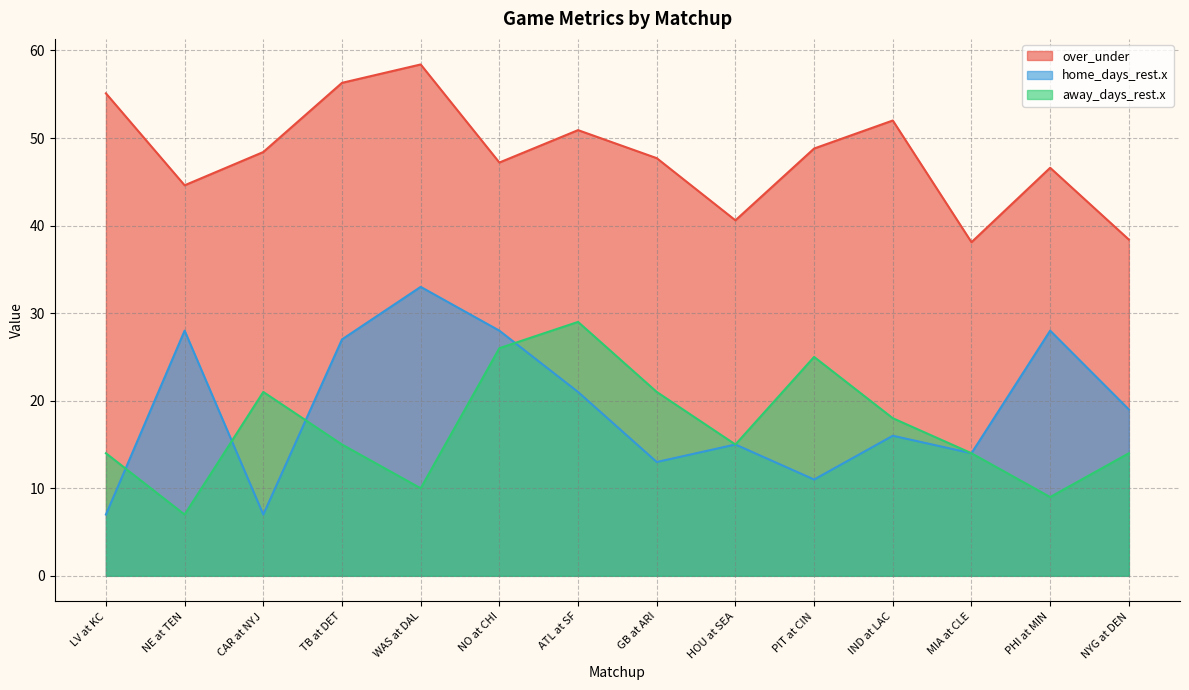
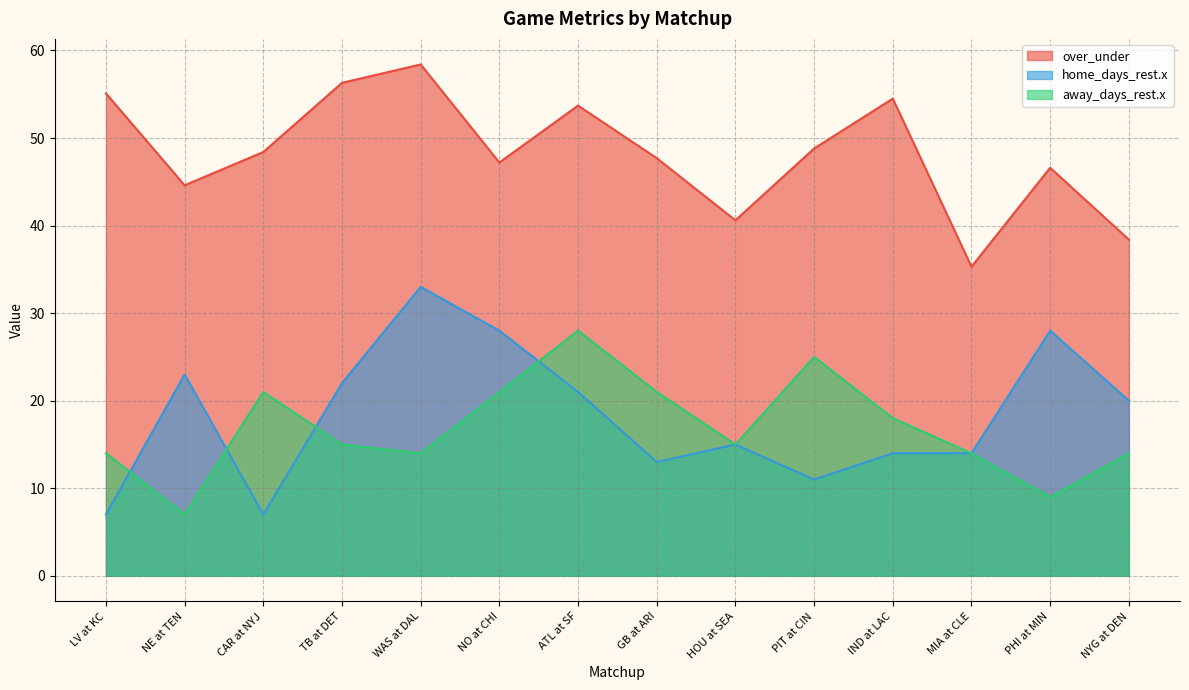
  {
    "over_under": {
      "LV at KC": 55,
      "NE at TEN": 45,
      "CAR at NYJ": 48,
      "TB at DET": 56,
      "WAS at DAL": 58,
      "NO at CHI": 47,
-     "ATL at SF": 51,
+     "ATL at SF": 54,
      "GB at ARI": 48,
      "HOU at SEA": 41,
      "PIT at CIN": 49,
-     "IND at LAC": 52,
-     "MIA at CLE": 38,
+     "IND at LAC": 55,
+     "MIA at CLE": 35,
      "PHI at MIN": 47,
      "NYG at DEN": 38
    },
    "home_days_rest.x": {
      "LV at KC": 7,
-     "NE at TEN": 28,
+     "NE at TEN": 23,
      "CAR at NYJ": 7,
-     "TB at DET": 27,
+     "TB at DET": 22,
      "WAS at DAL": 33,
      "NO at CHI": 28,
      "ATL at SF": 21,
      "GB at ARI": 13,
      "PIT at CIN": 11,
-     "IND at LAC": 16,
+     "IND at LAC": 14,
      "PHI at MIN": 28,
-     "NYG at DEN": 19
+     "NYG at DEN": 20
    },
    "away_days_rest.x": {
      "LV at KC": 14,
      "NE at TEN": 7,
      "CAR at NYJ": 21,
      "TB at DET": 15,
-     "WAS at DAL": 10,
-     "NO at CHI": 26,
-     "ATL at SF": 29,
+     "WAS at DAL": 14,
+     "NO at CHI": 21,
+     "ATL at SF": 28,
      "GB at ARI": 21,
      "PIT at CIN": 25,
      "IND at LAC": 18,
      "PHI at MIN": 9,
      "NYG at DEN": 14
    }
  }
